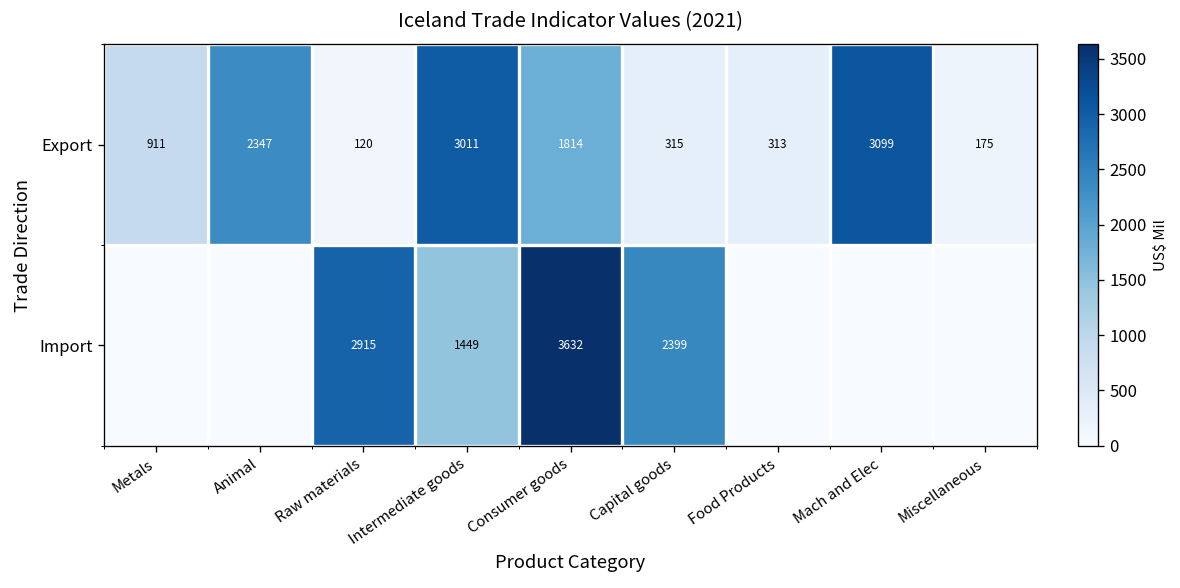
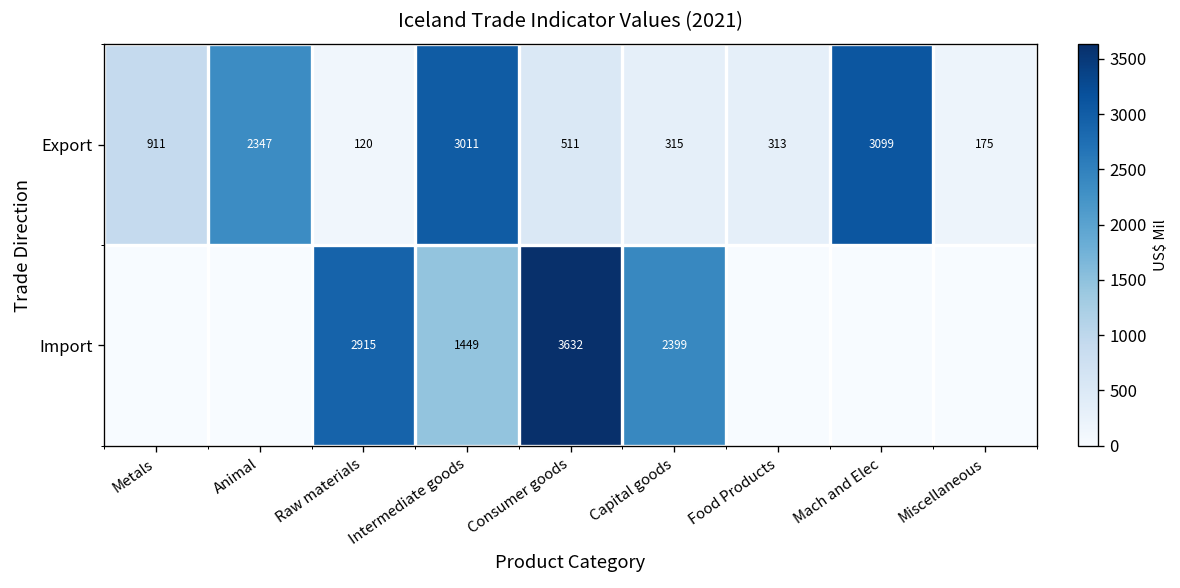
  {
    "Export": {
      "Metals": 911,
      "Animal": 2347,
      "Raw materials": 120,
      "Intermediate goods": 3011,
-     "Consumer goods": 1814,
+     "Consumer goods": 511,
      "Capital goods": 315,
      "Food Products": 313,
      "Mach and Elec": 3099,
      "Miscellaneous": 175
    },
    "Import": {
      "Raw materials": 2915,
      "Intermediate goods": 1449,
      "Consumer goods": 3632,
      "Capital goods": 2399
    }
  }
